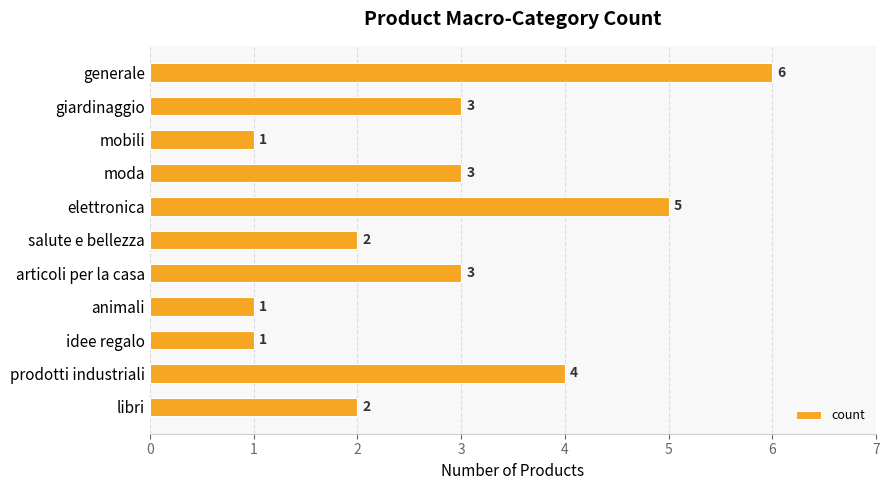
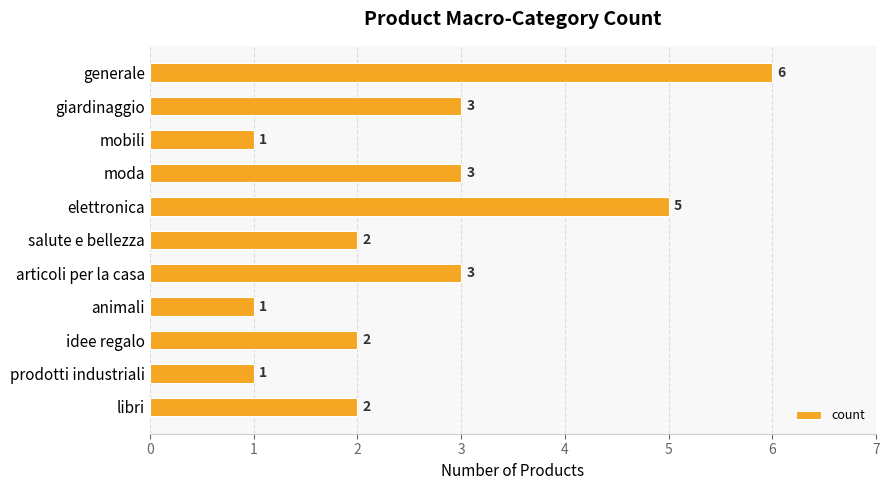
  {
    "generale": 6,
    "giardinaggio": 3,
    "mobili": 1,
    "moda": 3,
    "elettronica": 5,
    "salute e bellezza": 2,
    "articoli per la casa": 3,
    "animali": 1,
-   "idee regalo": 1,
-   "prodotti industriali": 4,
+   "idee regalo": 2,
+   "prodotti industriali": 1,
    "libri": 2
  }
